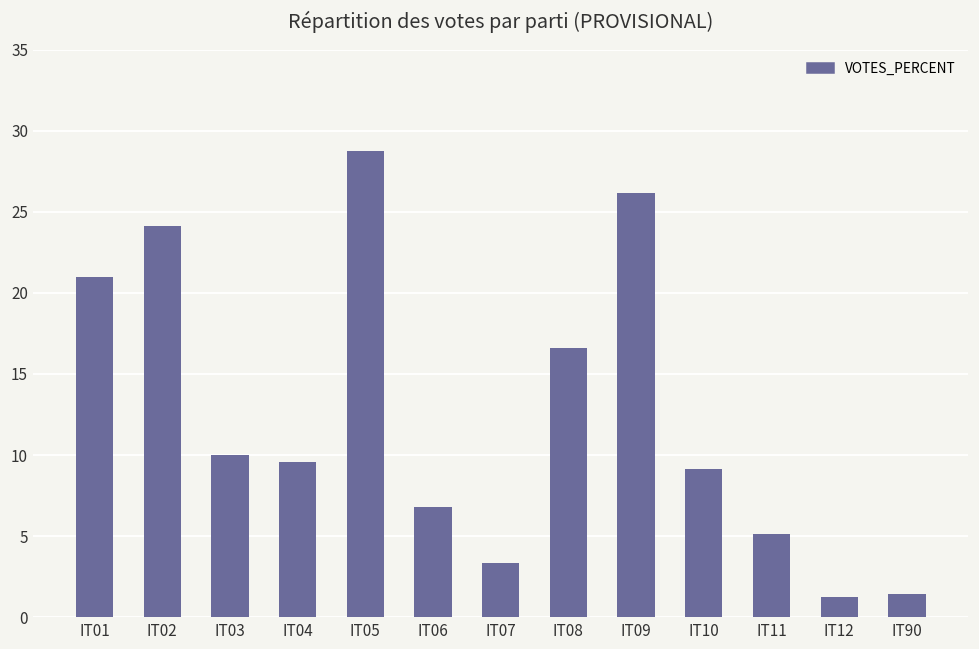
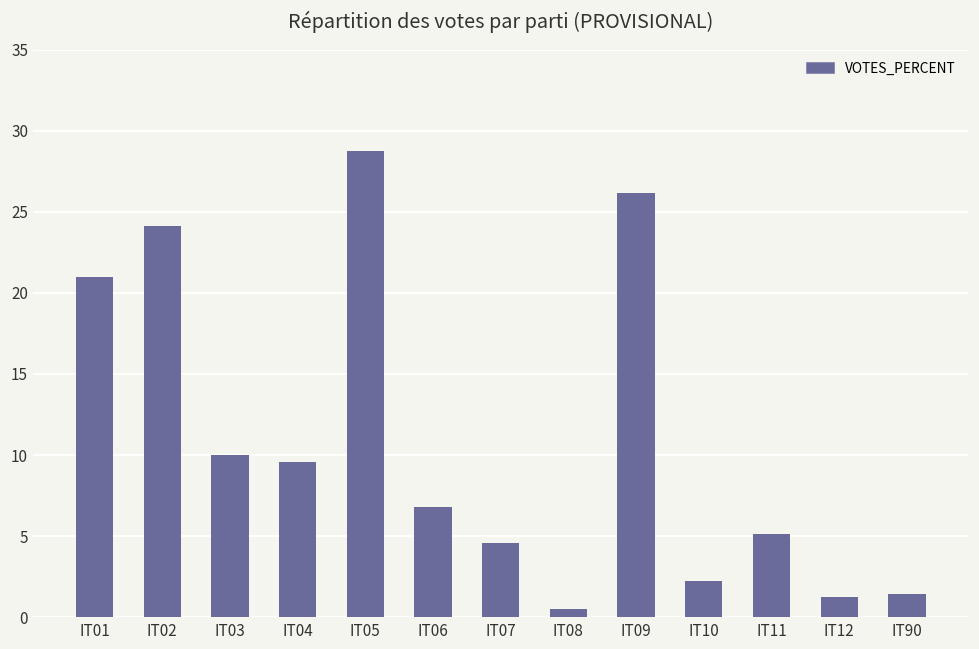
  {
    "IT01": 21.0,
    "IT02": 24.1,
    "IT03": 10.0,
    "IT04": 9.6,
    "IT05": 28.8,
    "IT06": 6.8,
-   "IT07": 3.4,
-   "IT08": 16.6,
+   "IT07": 4.6,
+   "IT08": 0.5,
    "IT09": 26.1,
-   "IT10": 9.1,
+   "IT10": 2.2,
    "IT11": 5.1,
    "IT12": 1.2,
    "IT90": 1.5
  }
